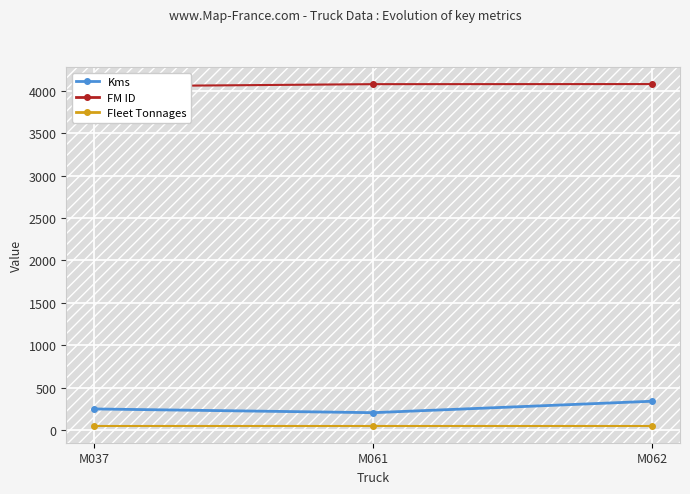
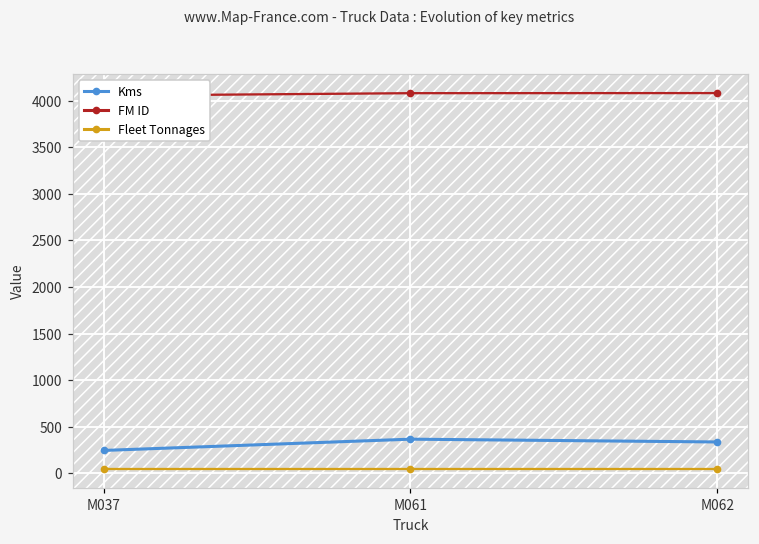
  {
    "Kms": {
      "M037": 200,
-     "M061": 200,
+     "M061": 400,
      "M062": 300
    },
    "FM ID": {
      "M061": 4100,
      "M062": 4100
    },
    "Fleet Tonnages": {
      "M037": 100,
      "M061": 100,
      "M062": 100
    }
  }
